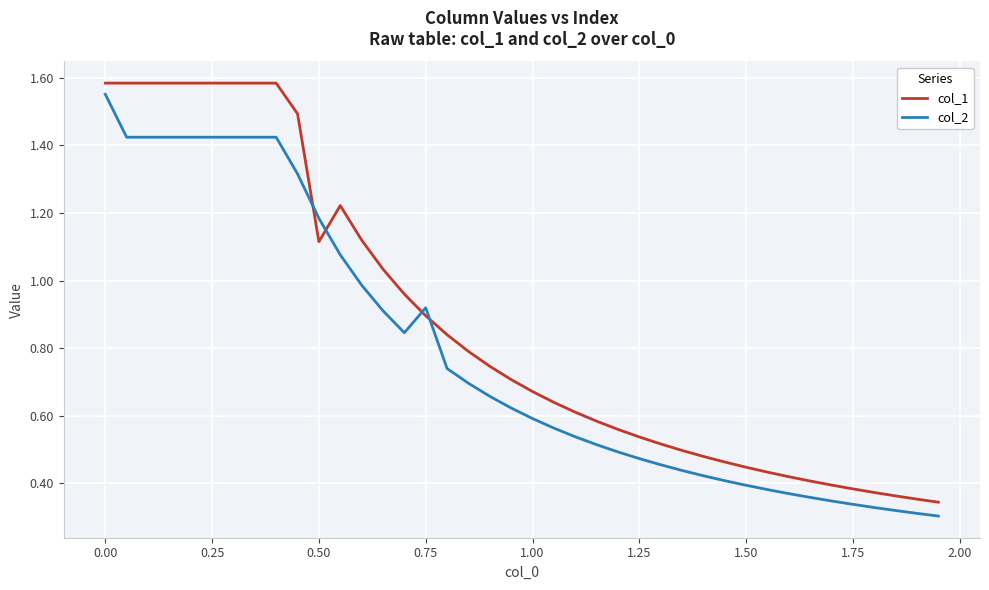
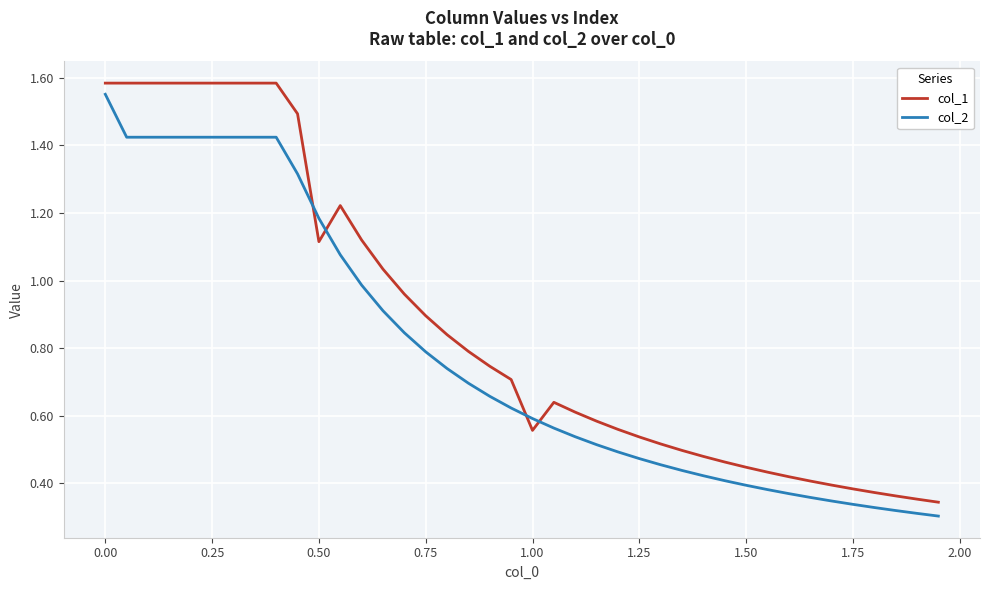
  {
    "col_1": {
      "0.00": 1.58,
      "0.25": 1.58,
      "0.50": 1.12,
      "0.75": 0.90,
-     "1.00": 0.67,
+     "1.00": 0.56,
      "1.25": 0.54,
      "1.50": 0.45,
      "1.75": 0.38
    },
    "col_2": {
      "0.00": 1.55,
      "0.25": 1.42,
      "0.50": 1.18,
-     "0.75": 0.92,
+     "0.75": 0.79,
      "1.00": 0.59,
      "1.25": 0.47,
      "1.50": 0.39,
      "1.75": 0.34
    }
  }
